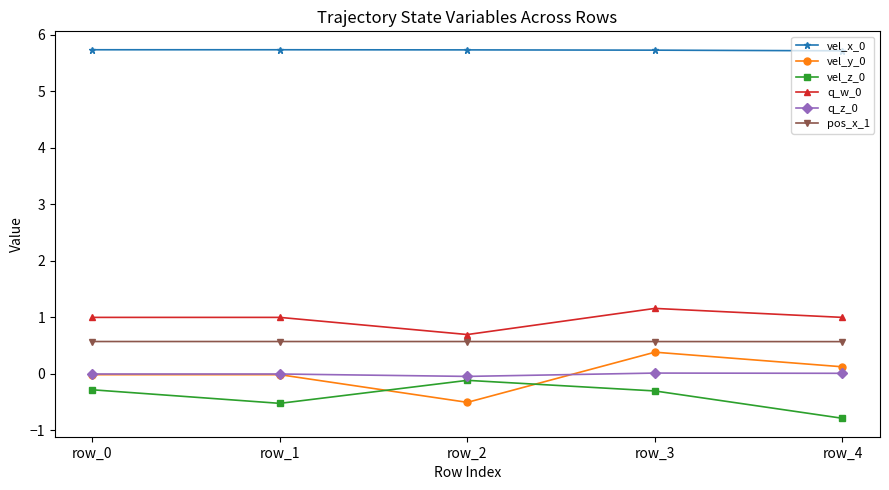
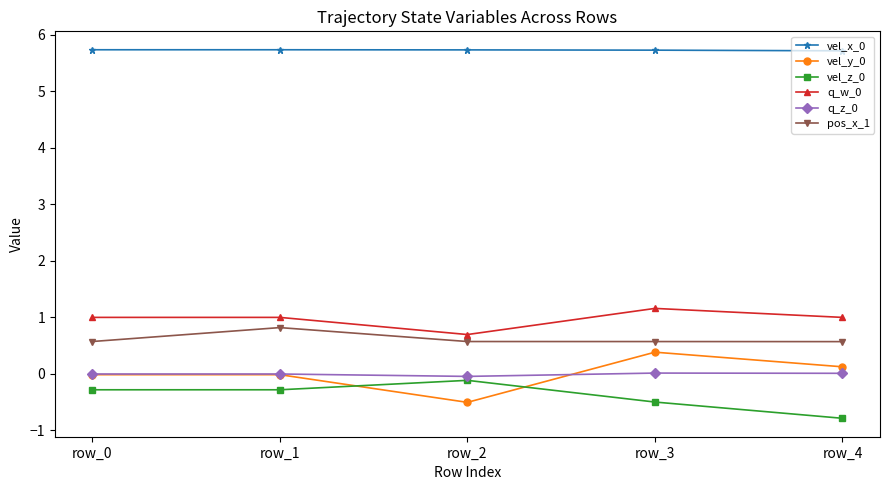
  {
    "vel_x_0": {
      "row_0": 5.7,
      "row_1": 5.7,
      "row_2": 5.7,
      "row_3": 5.7
    },
    "vel_y_0": {
      "row_2": -0.5,
      "row_3": 0.4,
      "row_4": 0.1
    },
    "vel_z_0": {
      "row_0": -0.3,
-     "row_1": -0.5,
+     "row_1": -0.3,
      "row_2": -0.1,
-     "row_3": -0.3,
+     "row_3": -0.5,
      "row_4": -0.8
    },
    "q_w_0": {
      "row_0": 1.0,
      "row_1": 1.0,
      "row_2": 0.7,
      "row_3": 1.2,
      "row_4": 1.0
    },
    "q_z_0": {
      "row_2": 0.0,
      "row_3": 0.0,
      "row_4": 0.0
    },
    "pos_x_1": {
      "row_0": 0.6,
-     "row_1": 0.6,
+     "row_1": 0.8,
      "row_2": 0.6,
      "row_3": 0.6,
      "row_4": 0.6
    }
  }
